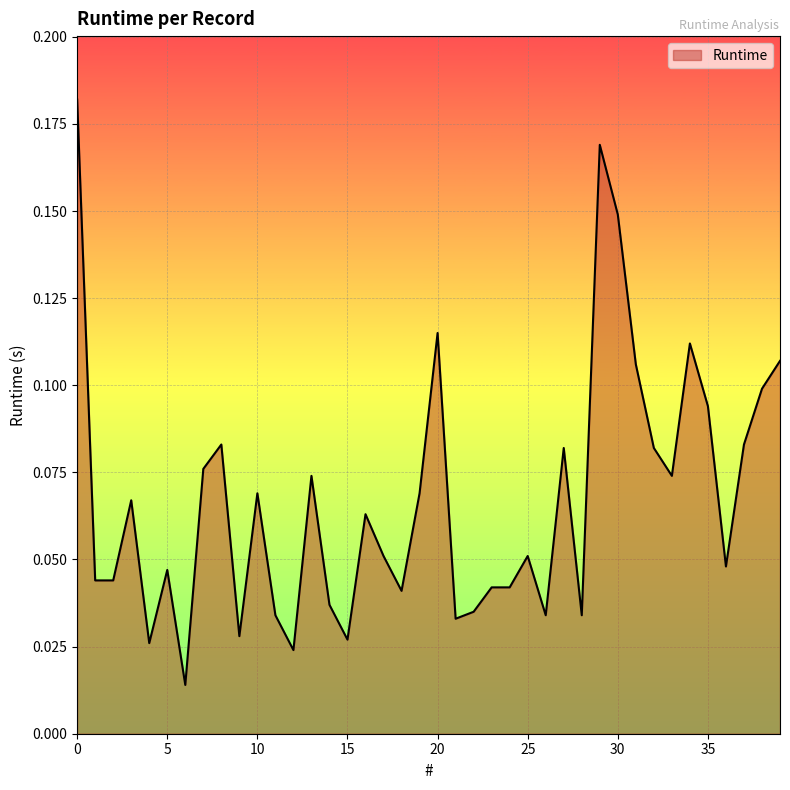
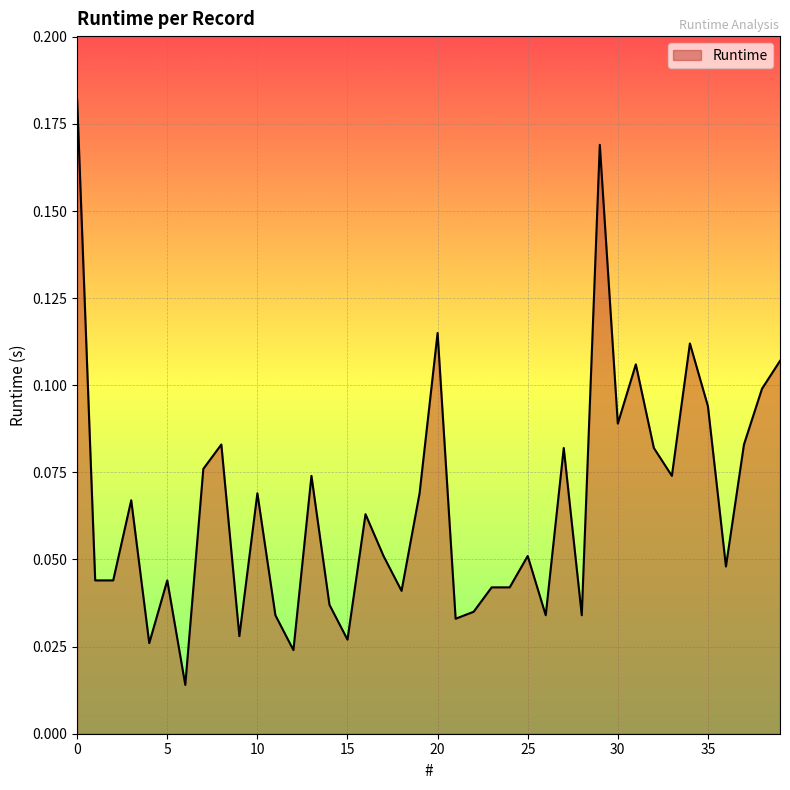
  {
    "0": 0.182,
-   "5": 0.047,
+   "5": 0.044,
    "10": 0.069,
    "15": 0.027,
    "20": 0.115,
    "25": 0.051,
-   "30": 0.149,
+   "30": 0.089,
    "35": 0.094
  }
